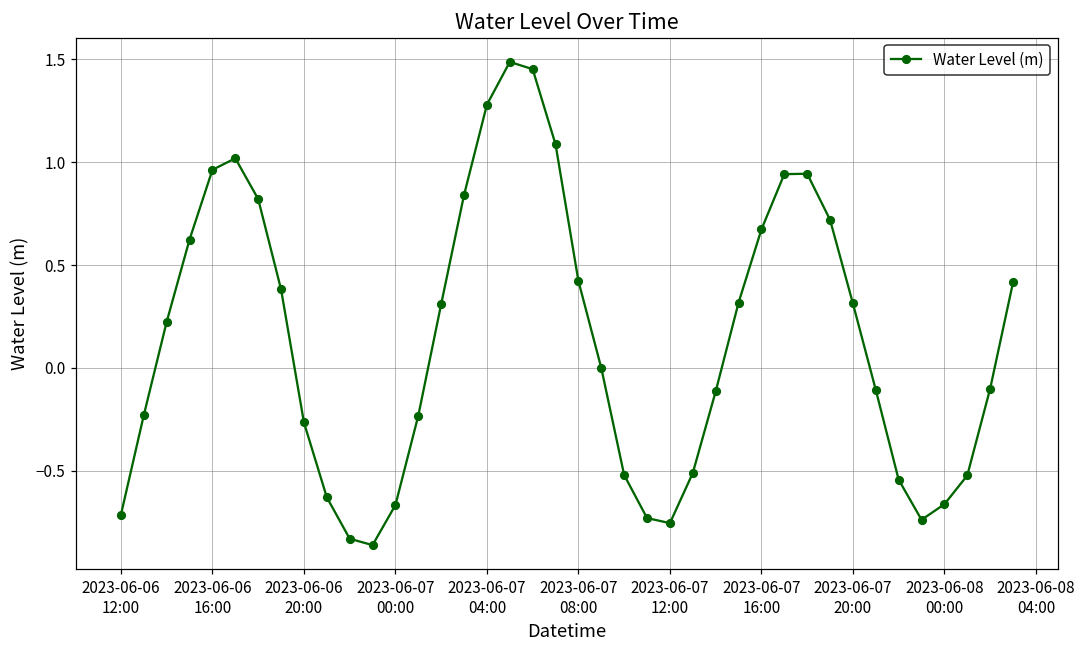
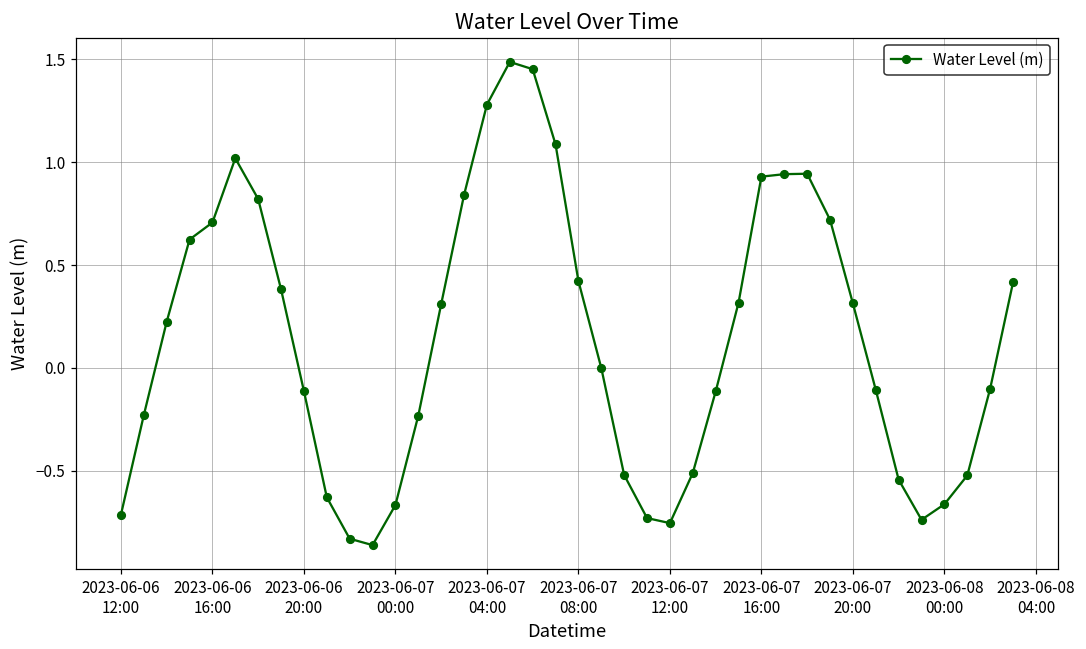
  {
    "2023-06-06 12:00": -0.71,
-   "2023-06-06 16:00": 0.96,
-   "2023-06-06 20:00": -0.27,
+   "2023-06-06 16:00": 0.71,
+   "2023-06-06 20:00": -0.11,
    "2023-06-07 00:00": -0.67,
    "2023-06-07 04:00": 1.28,
    "2023-06-07 08:00": 0.42,
    "2023-06-07 12:00": -0.75,
-   "2023-06-07 16:00": 0.67,
+   "2023-06-07 16:00": 0.93,
    "2023-06-07 20:00": 0.31,
    "2023-06-08 00:00": -0.66
  }
